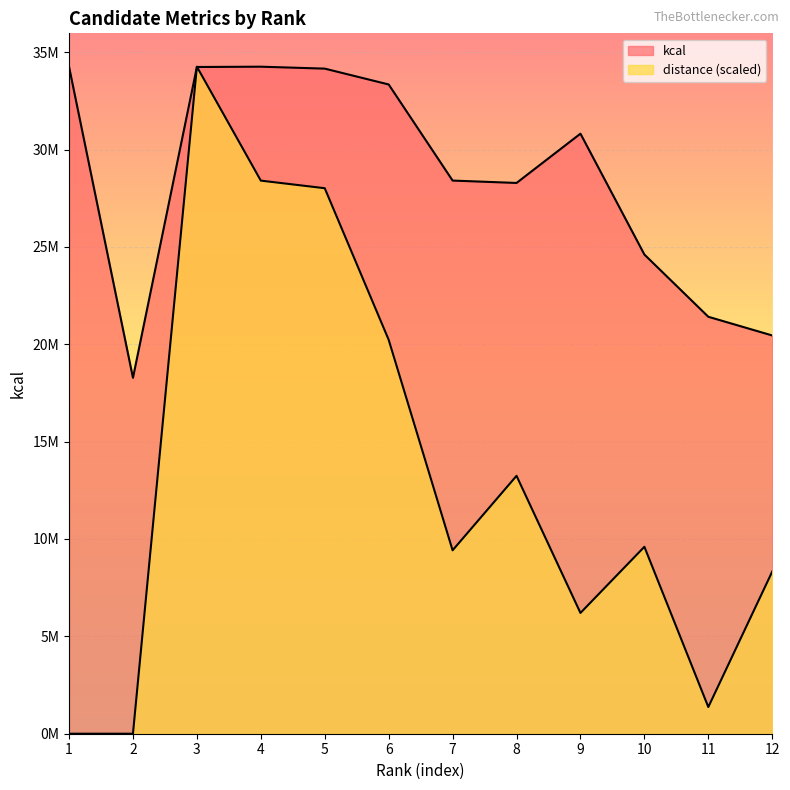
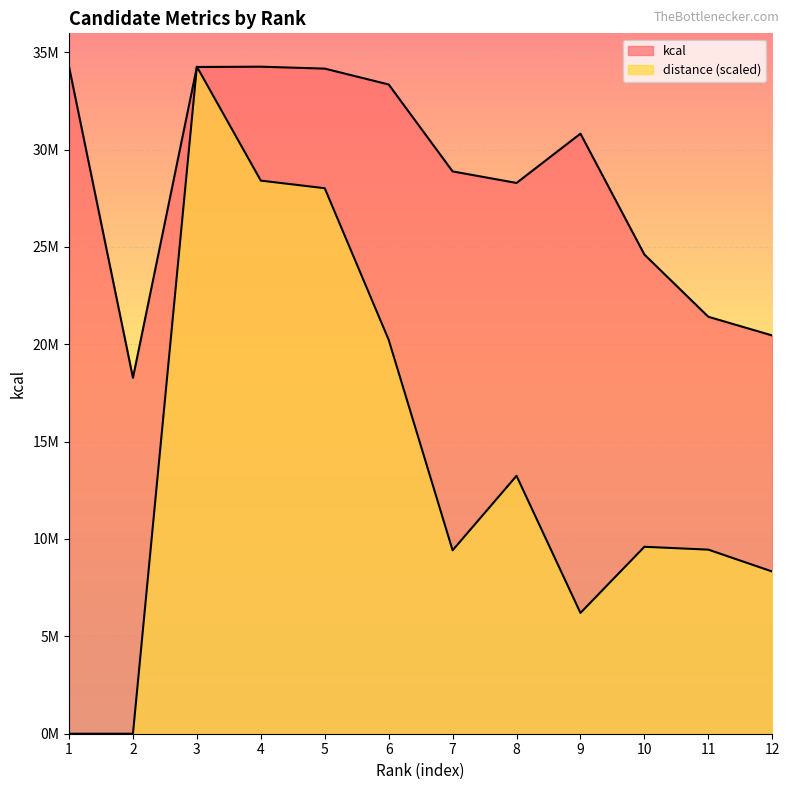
  {
    "kcal": {
      "1": 34300000,
      "2": 18300000,
      "4": 34300000,
      "5": 34200000,
      "6": 33300000,
-     "7": 28400000,
+     "7": 28900000,
      "8": 28300000,
      "9": 30800000,
      "10": 24600000,
      "11": 21400000,
      "12": 20500000
    },
    "distance (scaled)": {
      "1": 0,
      "2": 0,
      "4": 28400000,
      "5": 28000000,
      "6": 20200000,
      "7": 9400000,
      "8": 13200000,
      "9": 6200000,
      "10": 9600000,
-     "11": 1400000,
+     "11": 9500000,
      "12": 8300000
    }
  }
